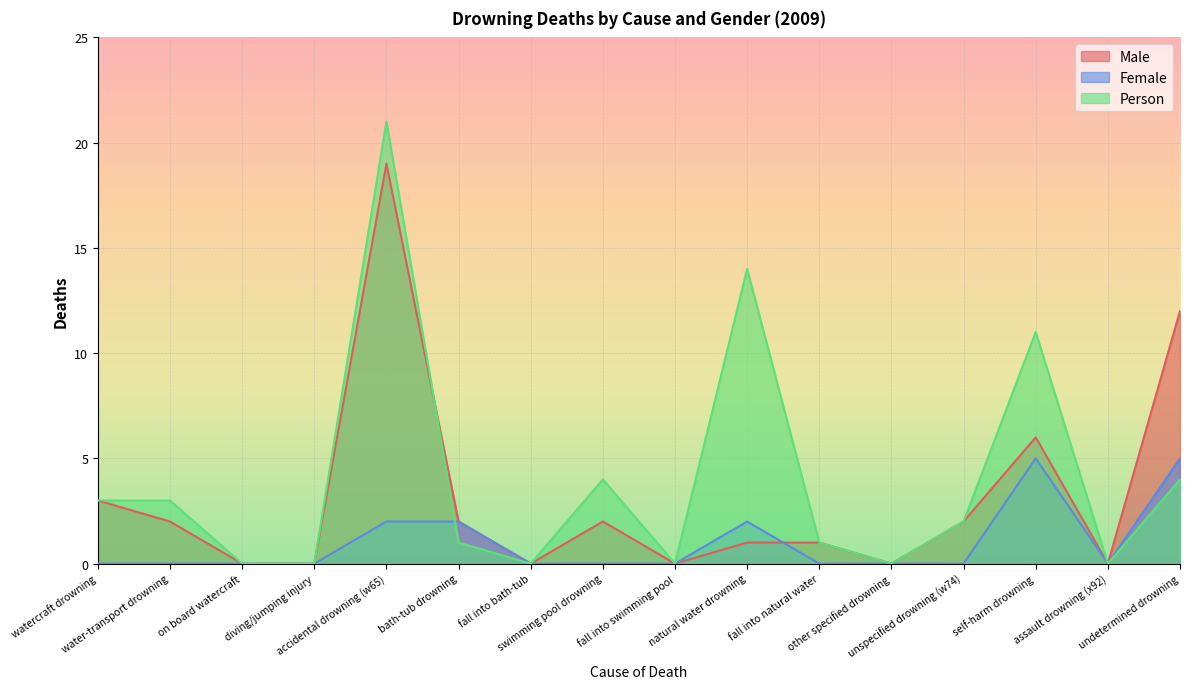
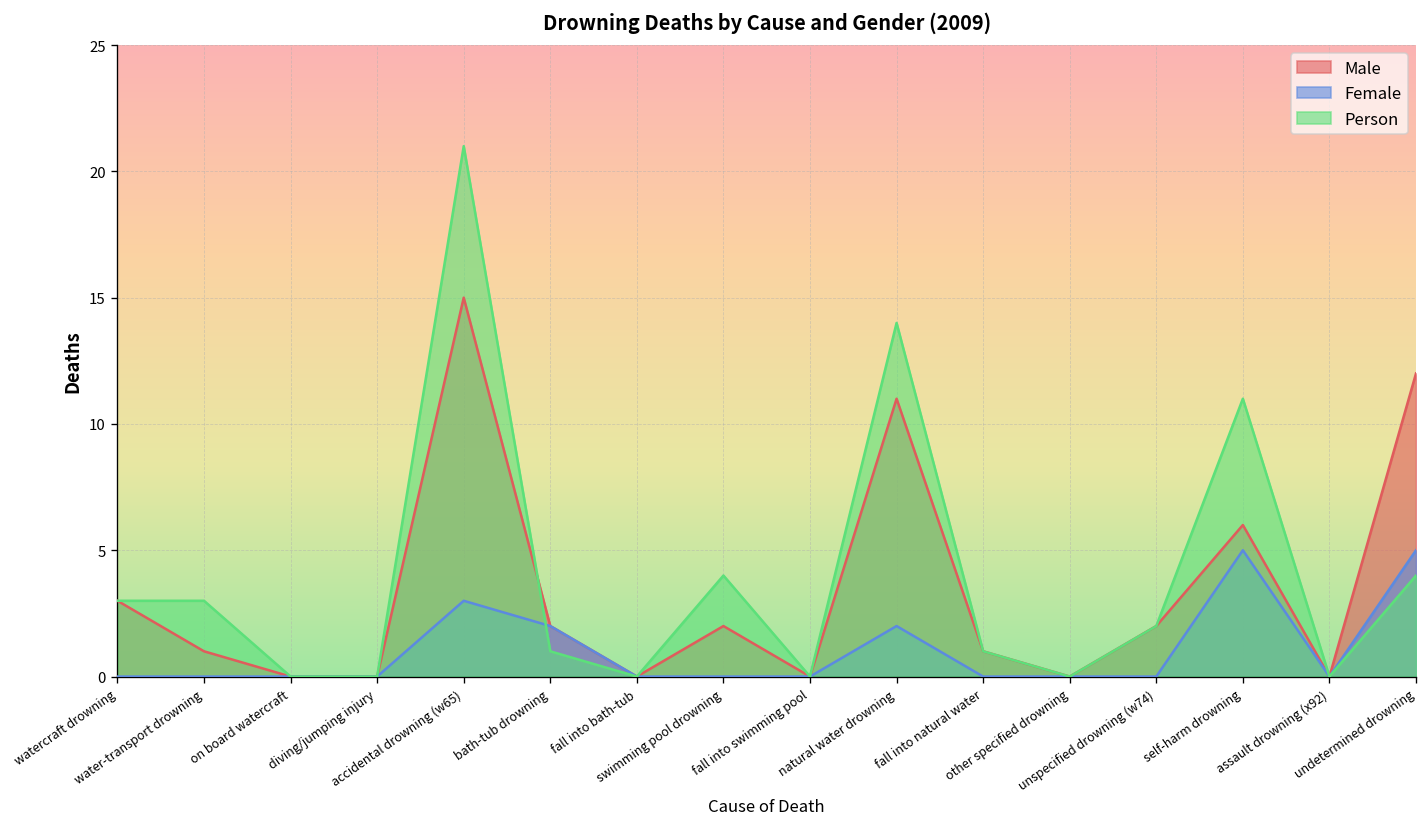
  {
    "Male": {
-     "water-transport drowning": 2,
-     "accidental drowning (w65)": 19,
+     "water-transport drowning": 1,
+     "accidental drowning (w65)": 15,
      "swimming pool drowning": 2,
-     "natural water drowning": 1,
+     "natural water drowning": 11,
      "self-harm drowning": 6,
      "undetermined drowning": 12
    },
    "Female": {
      "watercraft drowning": 0,
      "water-transport drowning": 0,
-     "accidental drowning (w65)": 2,
+     "accidental drowning (w65)": 3,
      "swimming pool drowning": 0,
      "natural water drowning": 2,
      "fall into natural water": 0,
      "unspecified drowning (w74)": 0,
      "self-harm drowning": 5,
      "undetermined drowning": 5
    },
    "Person": {
      "water-transport drowning": 3,
      "accidental drowning (w65)": 21,
      "bath-tub drowning": 1,
      "swimming pool drowning": 4,
      "natural water drowning": 14,
      "self-harm drowning": 11,
      "undetermined drowning": 4
    }
  }
